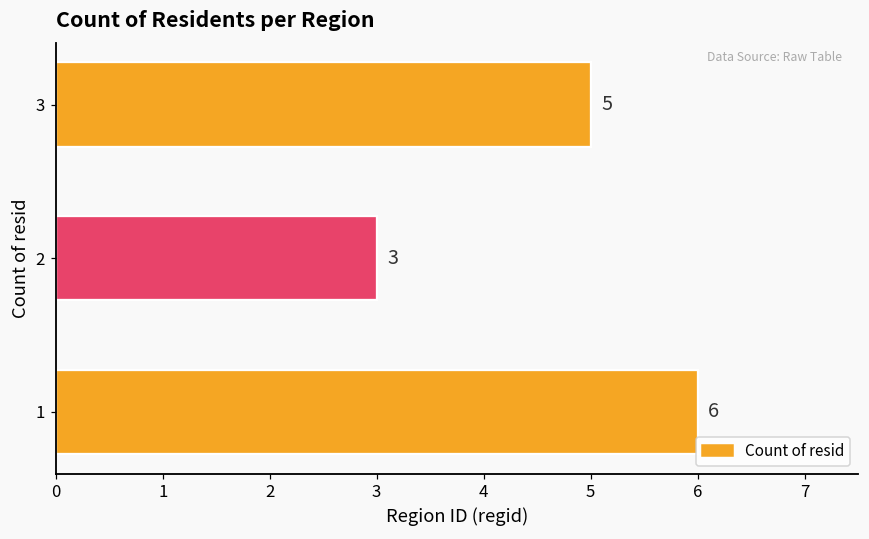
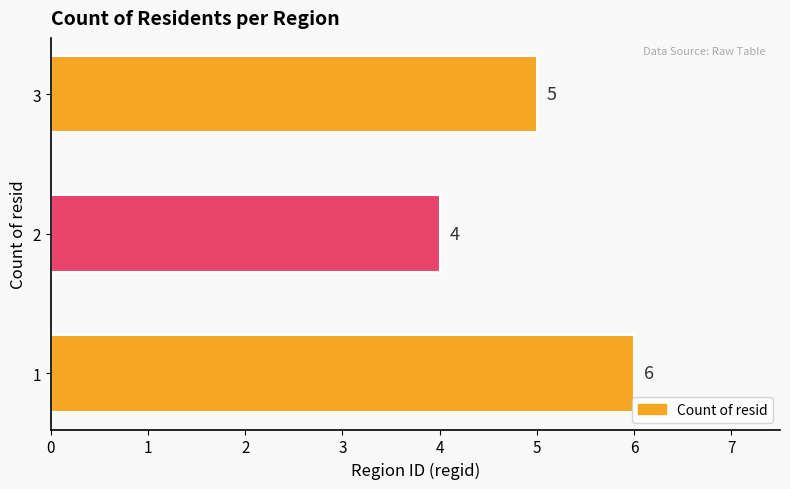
  {
    "3": 5,
-   "2": 3,
+   "2": 4,
    "1": 6
  }
